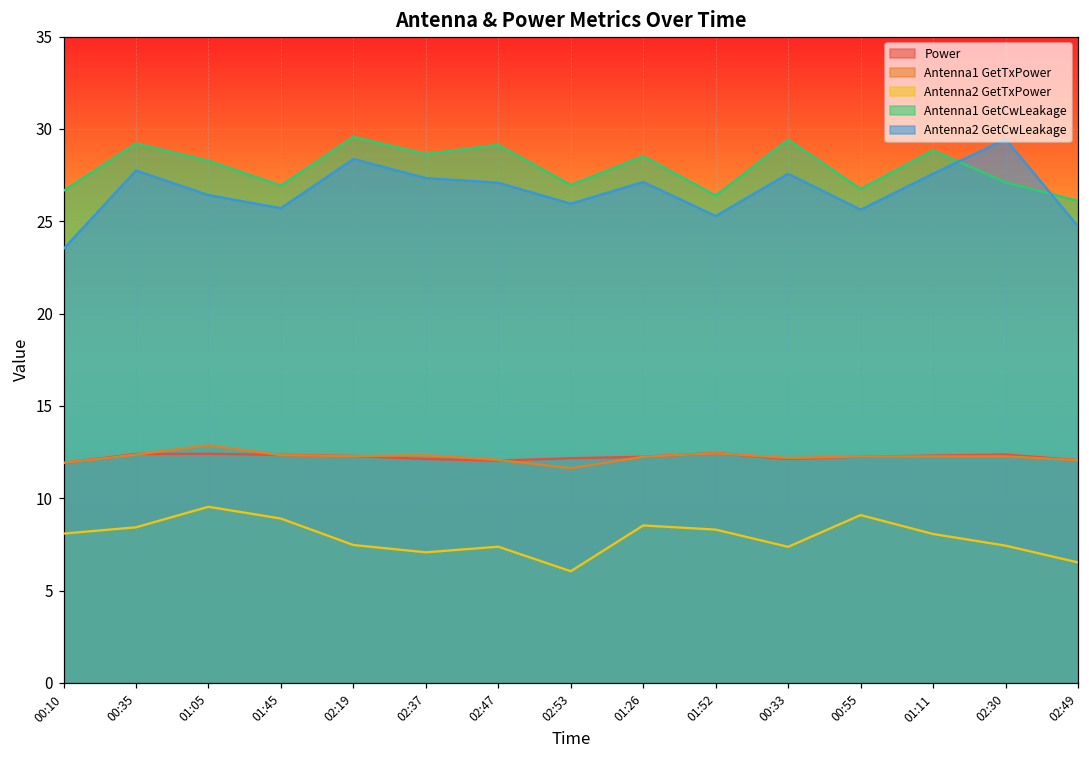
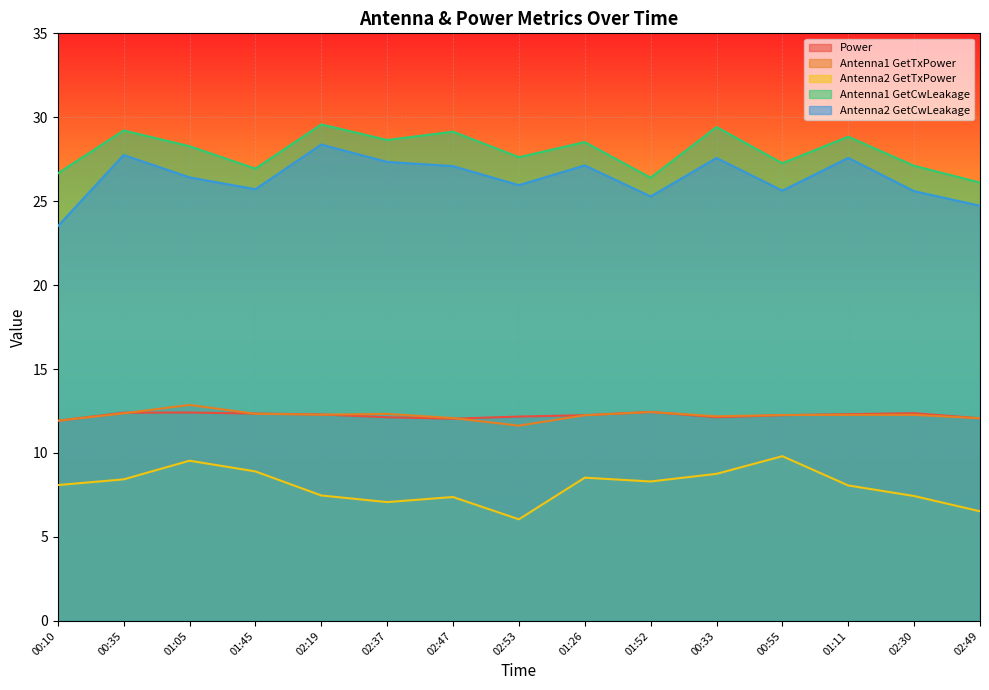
  {
    "Antenna2 GetTxPower": {
      "00:10": 8.1,
      "00:35": 8.4,
      "01:05": 9.5,
      "01:45": 8.9,
      "02:19": 7.5,
      "02:37": 7.1,
      "02:47": 7.4,
      "02:53": 6.0,
      "01:26": 8.5,
      "01:52": 8.3,
-     "00:33": 7.4,
-     "00:55": 9.1,
+     "00:33": 8.8,
+     "00:55": 9.8,
      "01:11": 8.1,
      "02:30": 7.4,
      "02:49": 6.5
    },
    "Antenna1 GetCwLeakage": {
      "00:10": 26.7,
      "00:35": 29.2,
      "01:05": 28.3,
      "01:45": 26.9,
      "02:19": 29.6,
      "02:37": 28.6,
      "02:47": 29.1,
-     "02:53": 27.0,
+     "02:53": 27.6,
      "01:26": 28.5,
      "01:52": 26.4,
      "00:33": 29.4,
-     "00:55": 26.8,
+     "00:55": 27.3,
      "01:11": 28.8,
      "02:30": 27.1,
      "02:49": 26.1
    },
    "Antenna2 GetCwLeakage": {
      "00:10": 23.5,
      "00:35": 27.8,
      "01:05": 26.4,
      "01:45": 25.7,
      "02:19": 28.4,
      "02:37": 27.3,
      "02:47": 27.1,
      "02:53": 26.0,
      "01:26": 27.1,
      "01:52": 25.3,
      "00:33": 27.6,
      "00:55": 25.6,
      "01:11": 27.6,
-     "02:30": 29.5,
+     "02:30": 25.6,
      "02:49": 24.7
    }
  }
